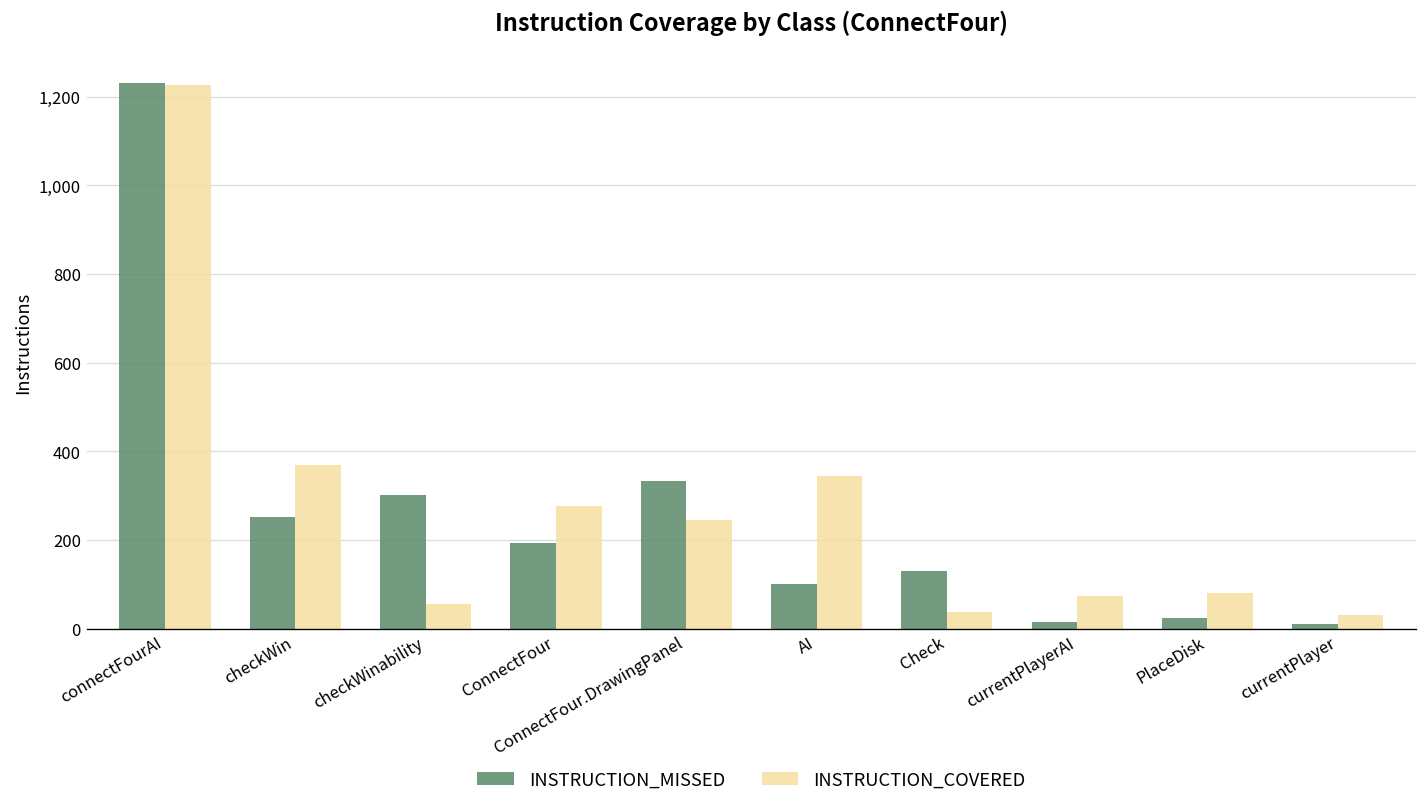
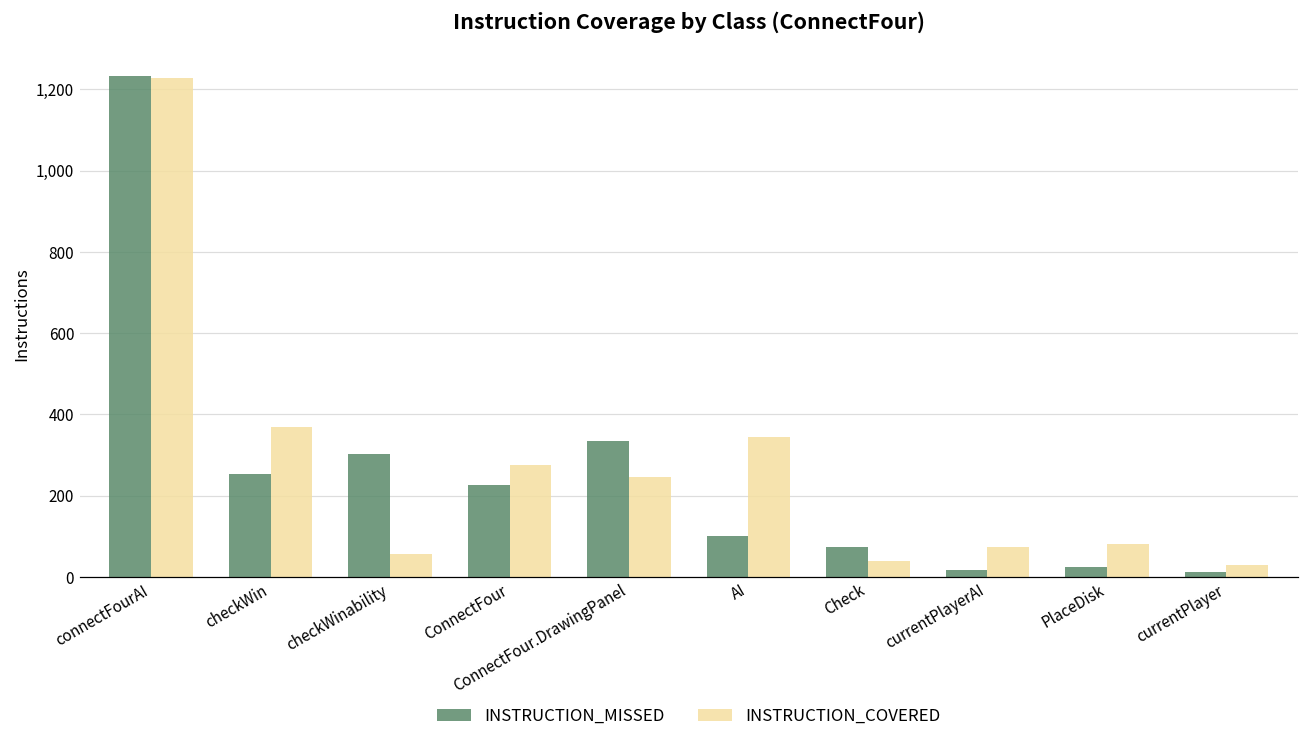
  {
    "INSTRUCTION_MISSED": {
      "connectFourAI": "1,230",
      "checkWin": "250",
      "checkWinability": "300",
-     "ConnectFour": "190",
+     "ConnectFour": "230",
      "ConnectFour.DrawingPanel": "330",
      "AI": "100",
-     "Check": "130",
+     "Check": "70",
      "currentPlayerAI": "20",
      "PlaceDisk": "20",
      "currentPlayer": "10"
    },
    "INSTRUCTION_COVERED": {
      "connectFourAI": "1,230",
      "checkWin": "370",
      "checkWinability": "60",
      "ConnectFour": "280",
      "ConnectFour.DrawingPanel": "250",
      "AI": "340",
      "Check": "40",
      "currentPlayerAI": "70",
      "PlaceDisk": "80",
      "currentPlayer": "30"
    }
  }
